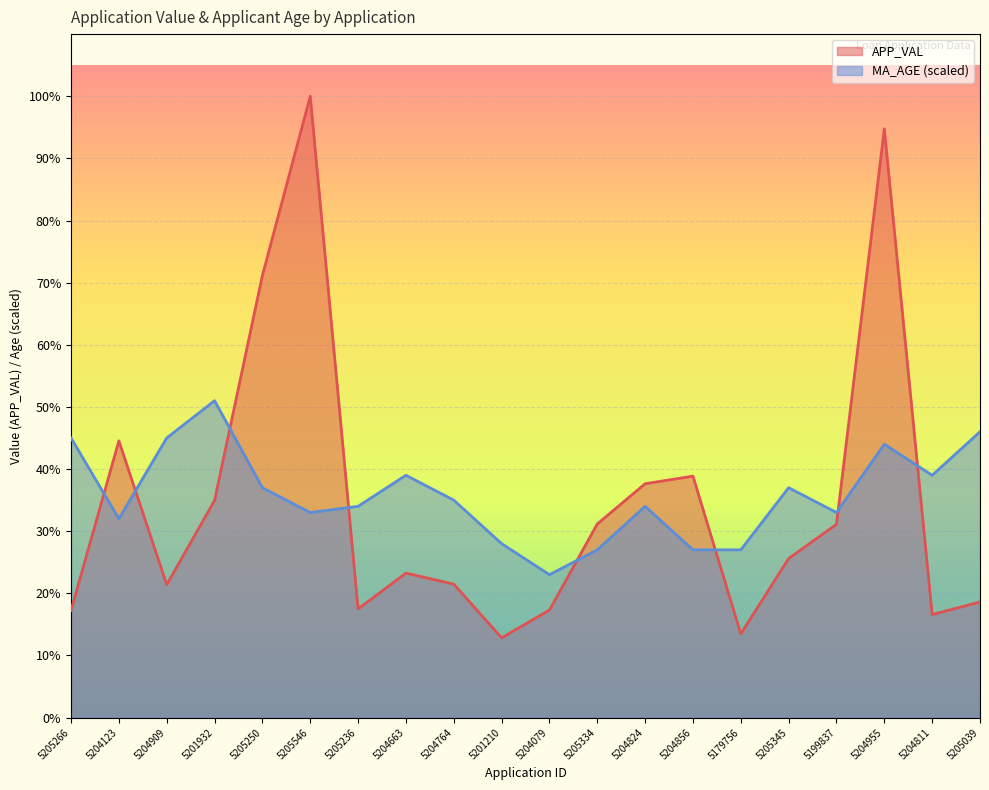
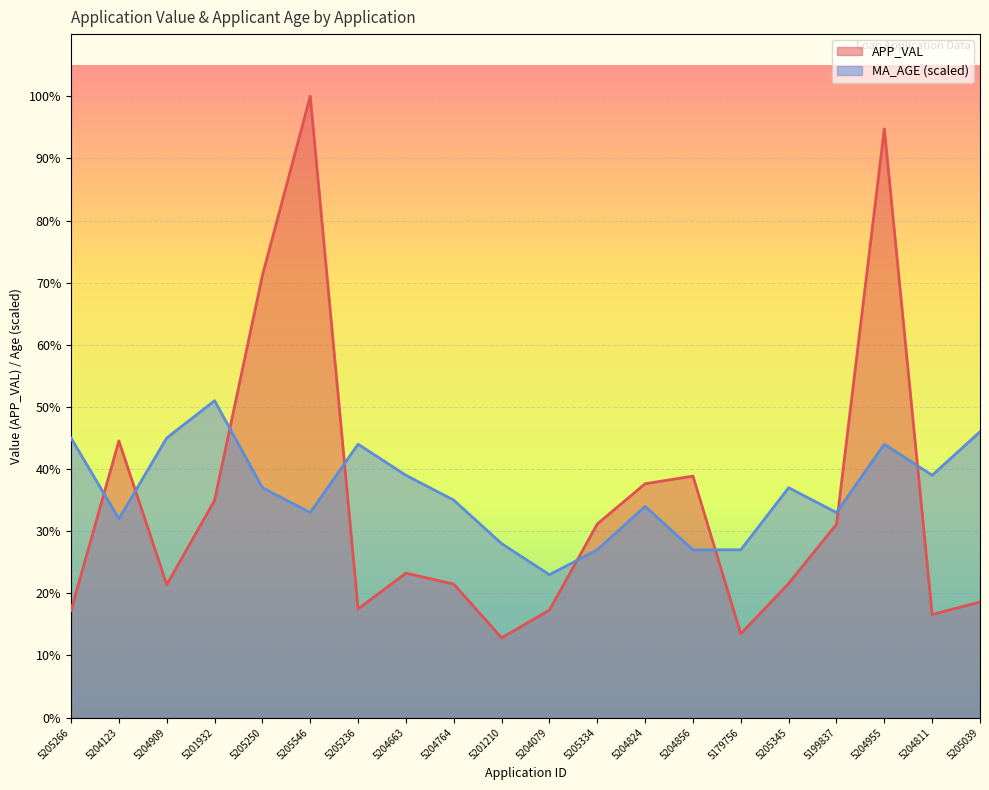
  {
    "APP_VAL": {
      "5205266": "17%",
      "5204123": "45%",
      "5204909": "21%",
      "5201932": "35%",
      "5205250": "71%",
      "5205546": "100%",
      "5205236": "17%",
      "5204663": "23%",
      "5204764": "21%",
      "5201210": "13%",
      "5204079": "17%",
      "5205334": "31%",
      "5204824": "38%",
      "5204856": "39%",
      "5179756": "13%",
-     "5205345": "26%",
+     "5205345": "22%",
      "5199837": "31%",
      "5204955": "95%",
      "5204811": "17%",
      "5205039": "19%"
    },
    "MA_AGE (scaled)": {
      "5205266": "45%",
      "5204123": "32%",
      "5204909": "45%",
      "5201932": "51%",
      "5205250": "37%",
      "5205546": "33%",
-     "5205236": "34%",
+     "5205236": "44%",
      "5204663": "39%",
      "5204764": "35%",
      "5201210": "28%",
      "5204079": "23%",
      "5205334": "27%",
      "5204824": "34%",
      "5204856": "27%",
      "5179756": "27%",
      "5205345": "37%",
      "5199837": "33%",
      "5204955": "44%",
      "5204811": "39%",
      "5205039": "46%"
    }
  }
